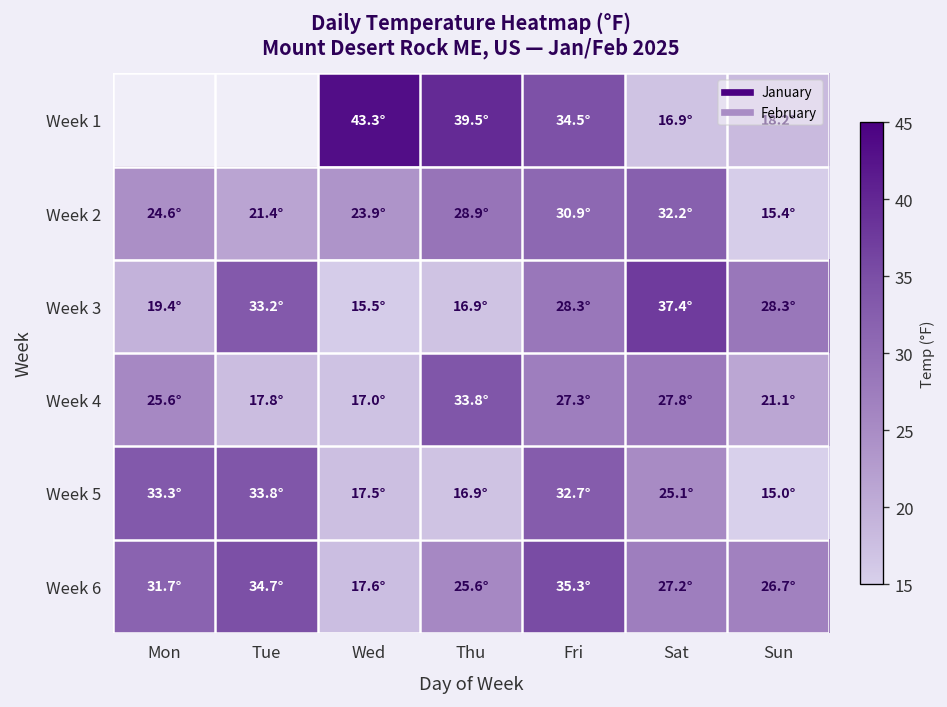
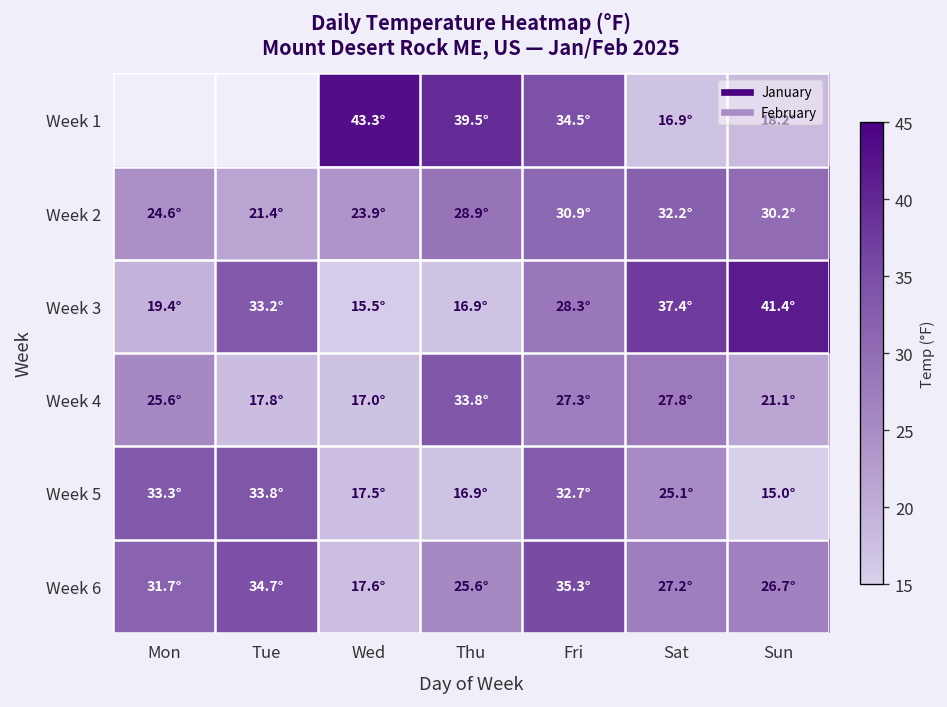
  {
    "Week 1": {
      "Wed": "43.3°",
      "Thu": "39.5°",
      "Fri": "34.5°",
      "Sat": "16.9°"
    },
    "Week 2": {
      "Mon": "24.6°",
      "Tue": "21.4°",
      "Wed": "23.9°",
      "Thu": "28.9°",
      "Fri": "30.9°",
      "Sat": "32.2°",
-     "Sun": "15.4°"
+     "Sun": "30.2°"
    },
    "Week 3": {
      "Mon": "19.4°",
      "Tue": "33.2°",
      "Wed": "15.5°",
      "Thu": "16.9°",
      "Fri": "28.3°",
      "Sat": "37.4°",
-     "Sun": "28.3°"
+     "Sun": "41.4°"
    },
    "Week 4": {
      "Mon": "25.6°",
      "Tue": "17.8°",
      "Wed": "17.0°",
      "Thu": "33.8°",
      "Fri": "27.3°",
      "Sat": "27.8°",
      "Sun": "21.1°"
    },
    "Week 5": {
      "Mon": "33.3°",
      "Tue": "33.8°",
      "Wed": "17.5°",
      "Thu": "16.9°",
      "Fri": "32.7°",
      "Sat": "25.1°",
      "Sun": "15.0°"
    },
    "Week 6": {
      "Mon": "31.7°",
      "Tue": "34.7°",
      "Wed": "17.6°",
      "Thu": "25.6°",
      "Fri": "35.3°",
      "Sat": "27.2°",
      "Sun": "26.7°"
    }
  }
